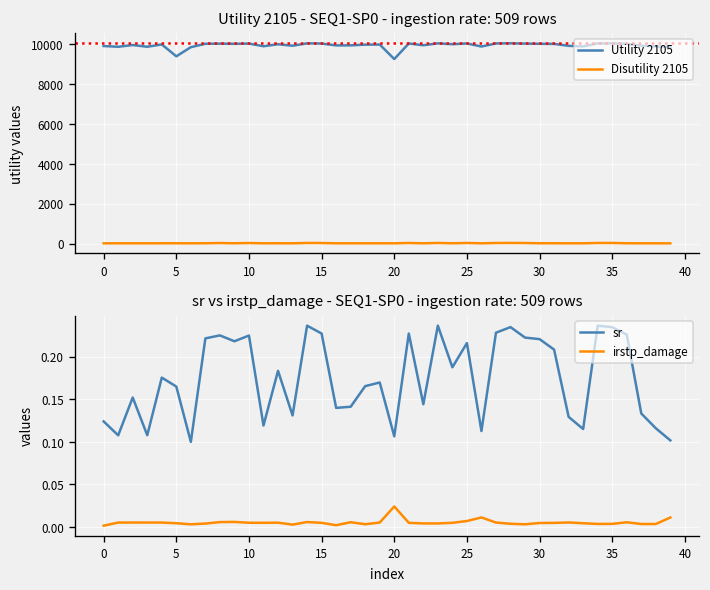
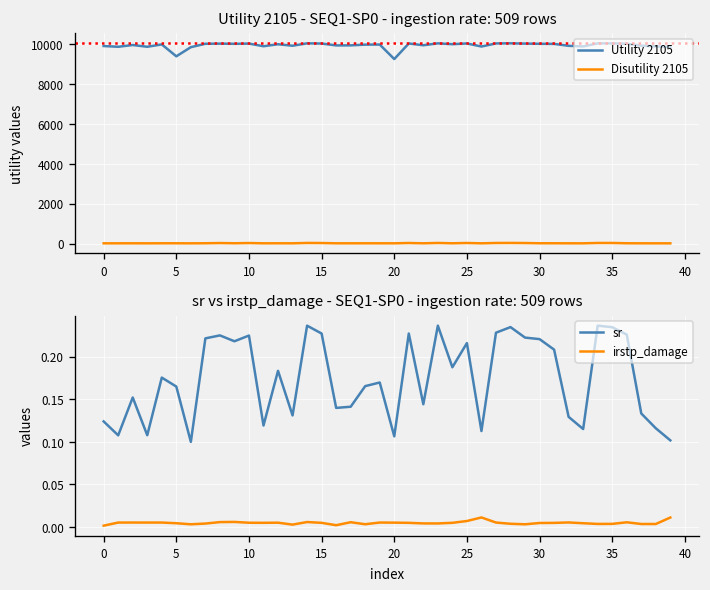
  {
    "Utility 2105 - SEQ1-SP0 - ingestion rate: 509 rows": {
      "Utility 2105": {
        "0": 9900,
        "5": 9400,
        "10": 10000,
        "15": 10000,
        "20": 9300,
        "25": 10000,
        "30": 10000
      },
      "Disutility 2105": {
        "0": 0,
        "5": 0,
        "10": 0,
        "15": 0,
        "20": 0,
        "25": 0,
        "30": 0,
        "35": 0
      }
    },
    "sr vs irstp_damage - SEQ1-SP0 - ingestion rate: 509 rows": {
      "sr": {
        "0": 0.12,
        "5": 0.16,
        "10": 0.22,
        "15": 0.23,
        "20": 0.11,
        "25": 0.22,
        "30": 0.22
      },
      "irstp_damage": {
        "0": 0.00,
        "5": 0.00,
        "10": 0.01,
        "15": 0.01,
-       "20": 0.02,
+       "20": 0.01,
        "25": 0.01,
        "30": 0.00,
        "35": 0.00
      }
    }
  }
